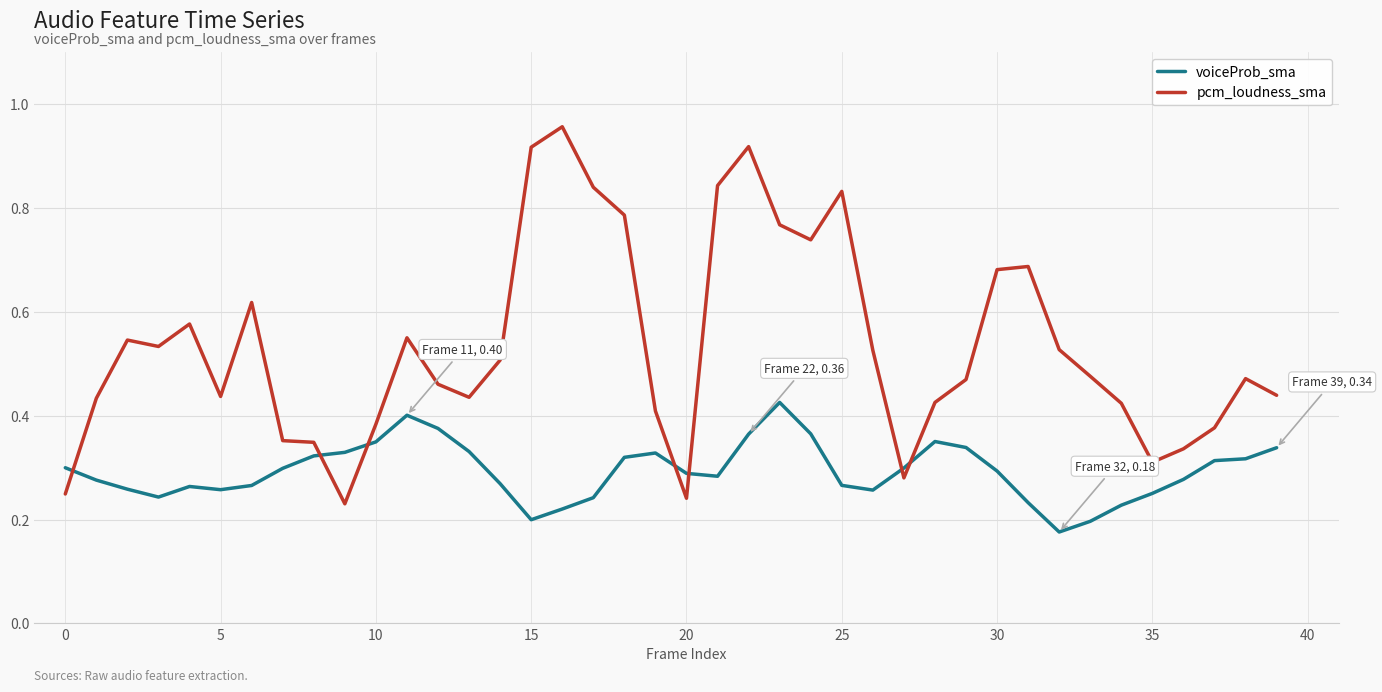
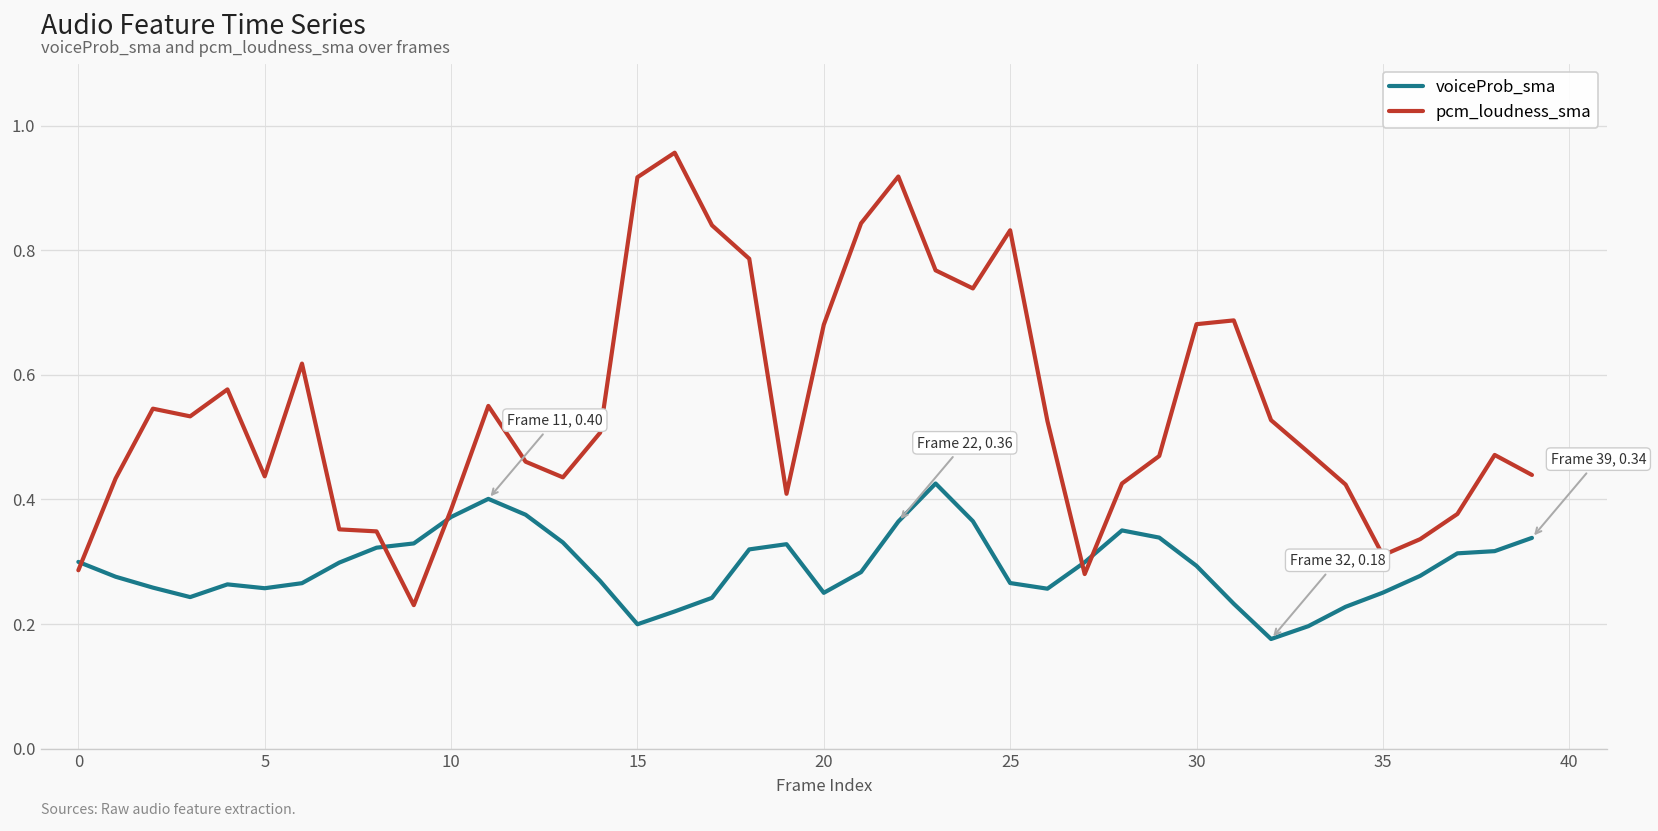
  {
    "voiceProb_sma": {
      "0": 0.30,
      "5": 0.26,
-     "10": 0.35,
+     "10": 0.37,
      "15": 0.20,
-     "20": 0.29,
+     "20": 0.25,
      "25": 0.27,
      "30": 0.29
    },
    "pcm_loudness_sma": {
-     "0": 0.25,
+     "0": 0.29,
      "5": 0.44,
      "10": 0.38,
      "15": 0.92,
-     "20": 0.24,
+     "20": 0.68,
      "25": 0.83,
      "30": 0.68
    }
  }
